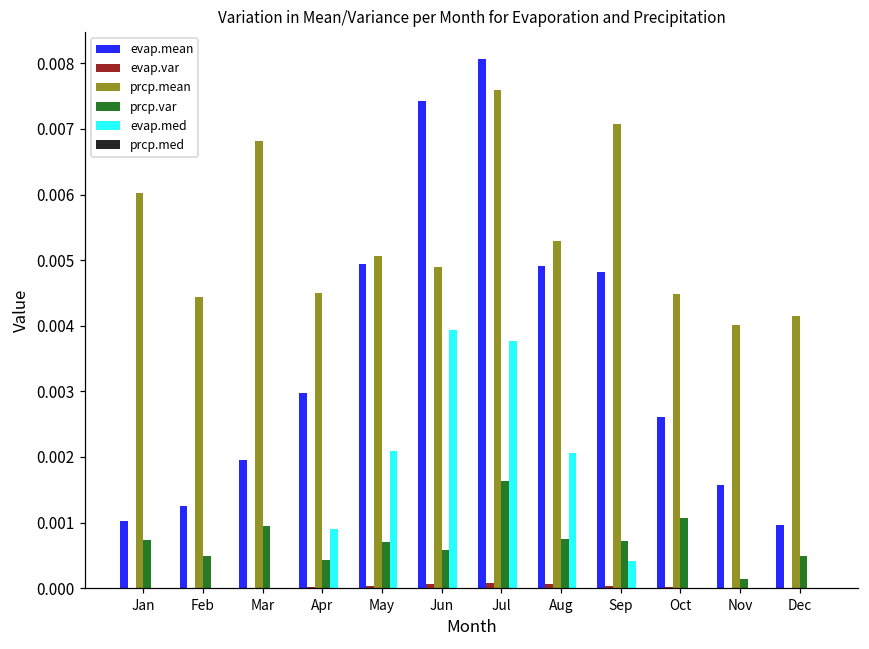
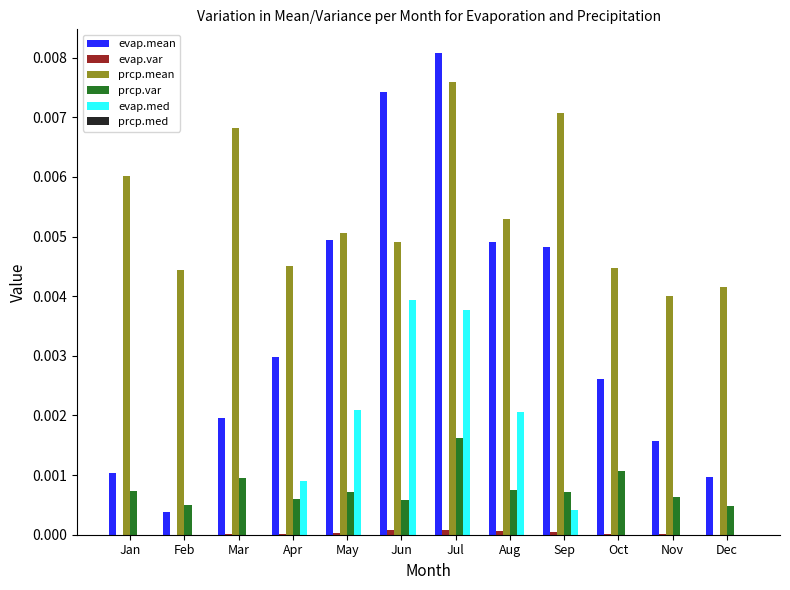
  {
    "evap.mean": {
      "Jan": 0.0010,
-     "Feb": 0.0013,
+     "Feb": 0.0004,
      "Mar": 0.0020,
      "Apr": 0.0030,
      "May": 0.0049,
      "Jun": 0.0074,
      "Jul": 0.0081,
      "Aug": 0.0049,
      "Sep": 0.0048,
      "Oct": 0.0026,
      "Nov": 0.0016,
      "Dec": 0.0010
    },
    "evap.var": {
      "Jun": 0.0001,
      "Jul": 0.0001,
      "Aug": 0.0001
    },
    "prcp.mean": {
      "Jan": 0.0060,
      "Feb": 0.0044,
      "Mar": 0.0068,
      "Apr": 0.0045,
      "May": 0.0051,
      "Jun": 0.0049,
      "Jul": 0.0076,
      "Aug": 0.0053,
      "Sep": 0.0071,
      "Oct": 0.0045,
      "Nov": 0.0040,
      "Dec": 0.0042
    },
    "prcp.var": {
      "Jan": 0.0007,
      "Feb": 0.0005,
      "Mar": 0.0009,
-     "Apr": 0.0004,
+     "Apr": 0.0006,
      "May": 0.0007,
      "Jun": 0.0006,
      "Jul": 0.0016,
      "Aug": 0.0008,
      "Sep": 0.0007,
      "Oct": 0.0011,
-     "Nov": 0.0001,
+     "Nov": 0.0006,
      "Dec": 0.0005
    },
    "evap.med": {
      "Jan": 0.0000,
      "Feb": 0.0000,
      "Mar": 0.0000,
      "Apr": 0.0009,
      "May": 0.0021,
      "Jun": 0.0039,
      "Jul": 0.0038,
      "Aug": 0.0021,
      "Sep": 0.0004,
      "Oct": 0.0000,
      "Nov": 0.0000,
      "Dec": 0.0000
    },
    "prcp.med": {
      "Jan": 0.0000,
      "Feb": 0.0000,
      "Mar": 0.0000,
      "Apr": 0.0000,
      "May": 0.0000,
      "Jun": 0.0000,
      "Jul": 0.0000,
      "Aug": 0.0000,
      "Sep": 0.0000,
      "Oct": 0.0000,
      "Nov": 0.0000,
      "Dec": 0.0000
    }
  }
